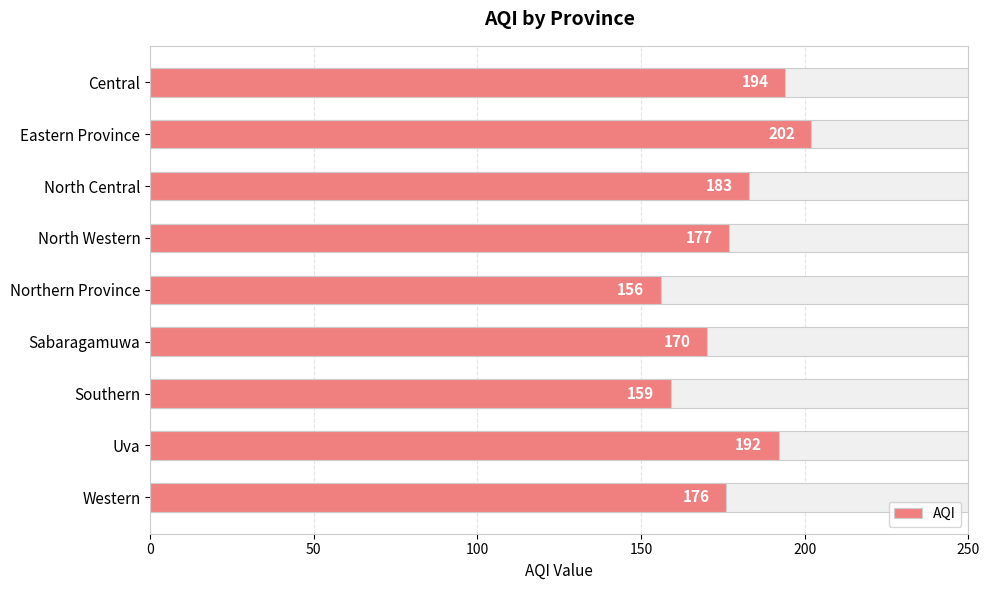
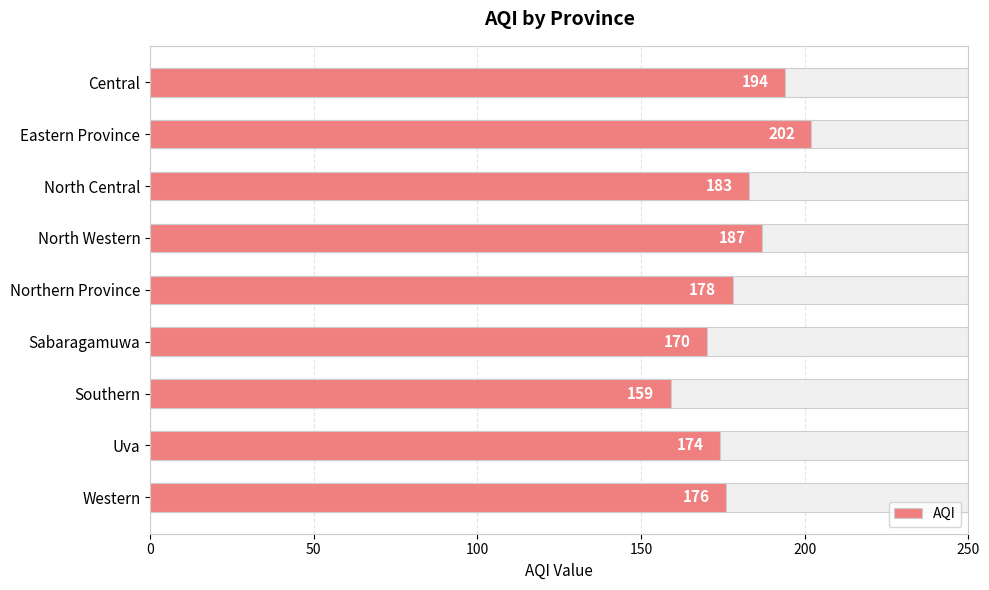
  {
    "AQI": {
-     "North Western": 177,
-     "Northern Province": 156,
-     "Uva": 192
+     "North Western": 187,
+     "Northern Province": 178,
+     "Uva": 174
    }
  }
